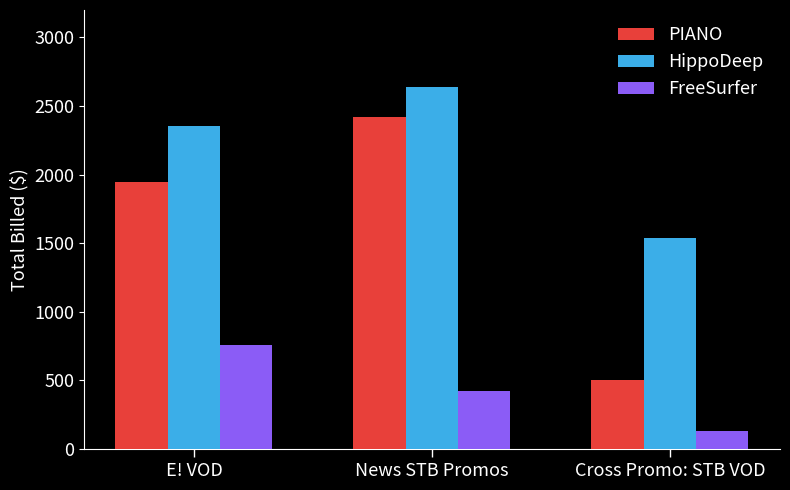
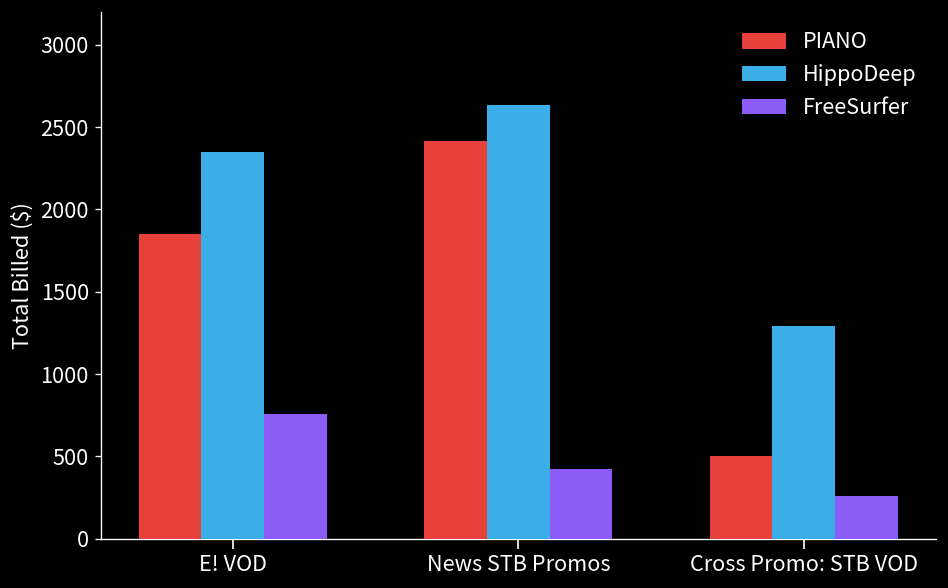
  {
    "PIANO": {
-     "E! VOD": 1940,
+     "E! VOD": 1850,
      "News STB Promos": 2420,
      "Cross Promo: STB VOD": 500
    },
    "HippoDeep": {
      "E! VOD": 2350,
      "News STB Promos": 2640,
-     "Cross Promo: STB VOD": 1540
+     "Cross Promo: STB VOD": 1290
    },
    "FreeSurfer": {
      "E! VOD": 750,
      "News STB Promos": 420,
-     "Cross Promo: STB VOD": 130
+     "Cross Promo: STB VOD": 260
    }
  }
